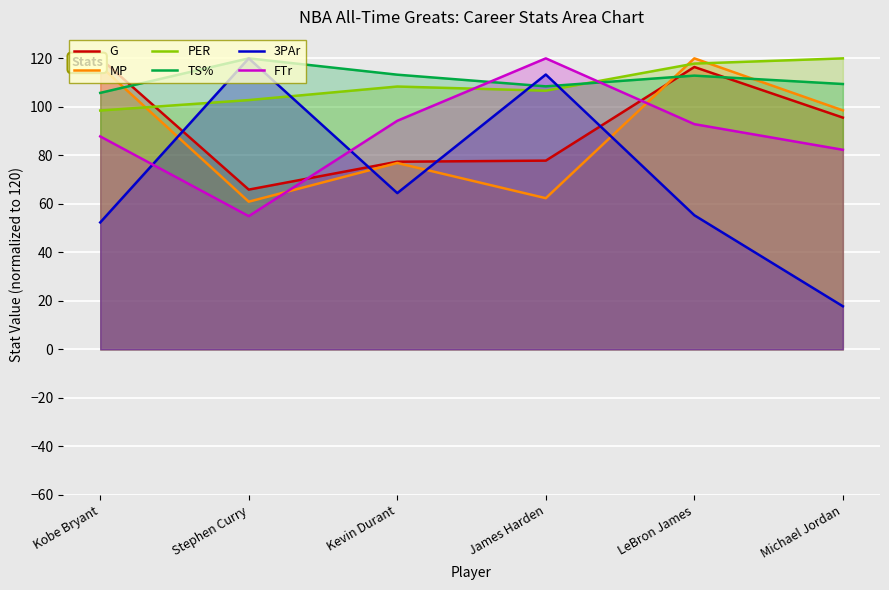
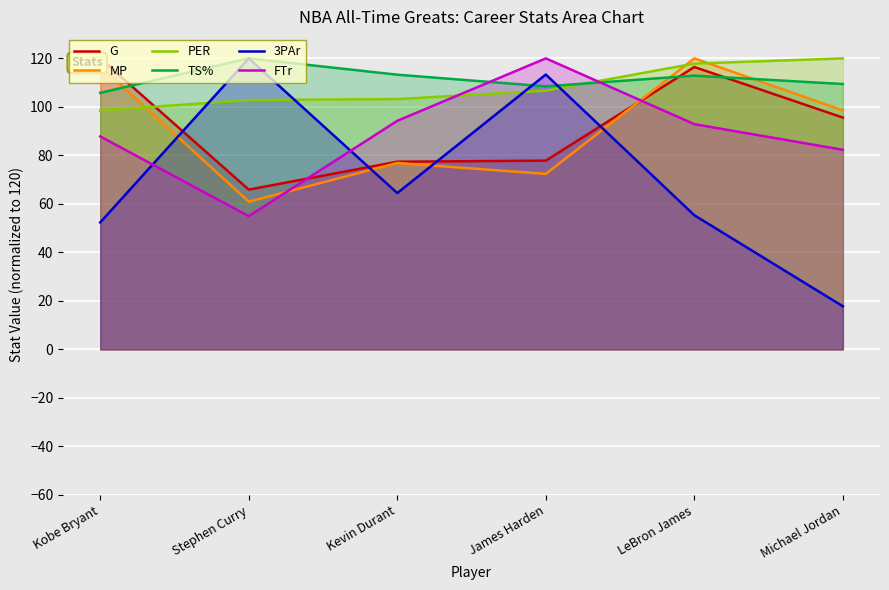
  {
    "G": {
      "Stephen Curry": 66,
      "James Harden": 78,
      "LeBron James": 116,
      "Michael Jordan": 96
    },
    "MP": {
      "Stephen Curry": 61,
-     "James Harden": 62,
+     "James Harden": 72,
      "LeBron James": 120,
      "Michael Jordan": 99
    },
    "PER": {
      "Kobe Bryant": 98,
      "Stephen Curry": 103,
-     "Kevin Durant": 108,
+     "Kevin Durant": 103,
      "James Harden": 107,
      "LeBron James": 118,
      "Michael Jordan": 120
    },
    "TS%": {
      "Kobe Bryant": 106,
      "Kevin Durant": 113,
      "James Harden": 108,
      "LeBron James": 113,
      "Michael Jordan": 109
    },
    "3PAr": {
      "Kobe Bryant": 52,
      "Kevin Durant": 64,
      "James Harden": 113,
      "LeBron James": 55,
      "Michael Jordan": 18
    },
    "FTr": {
      "Kobe Bryant": 88,
      "Stephen Curry": 55,
      "Kevin Durant": 94,
      "James Harden": 120,
      "LeBron James": 93,
      "Michael Jordan": 82
    }
  }
